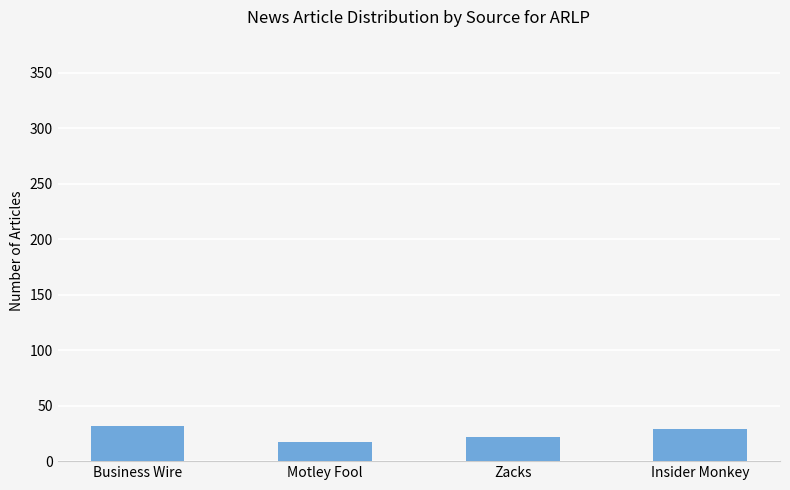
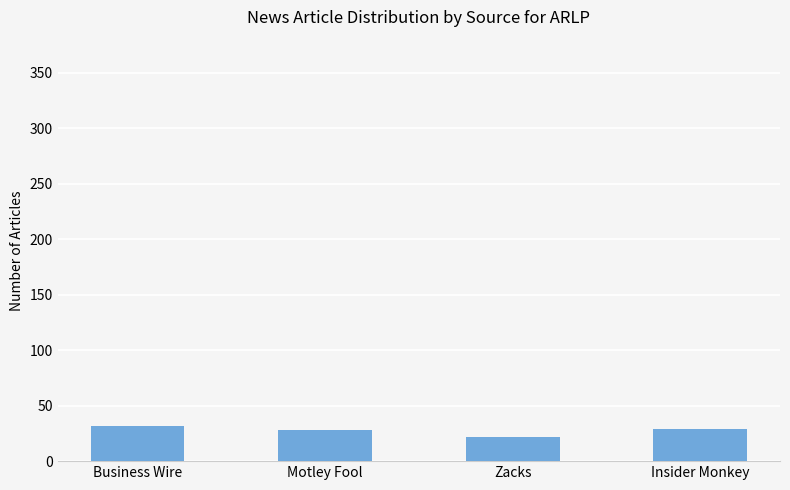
  {
    "Business Wire": 32,
-   "Motley Fool": 17,
+   "Motley Fool": 28,
    "Zacks": 22,
    "Insider Monkey": 29
  }
